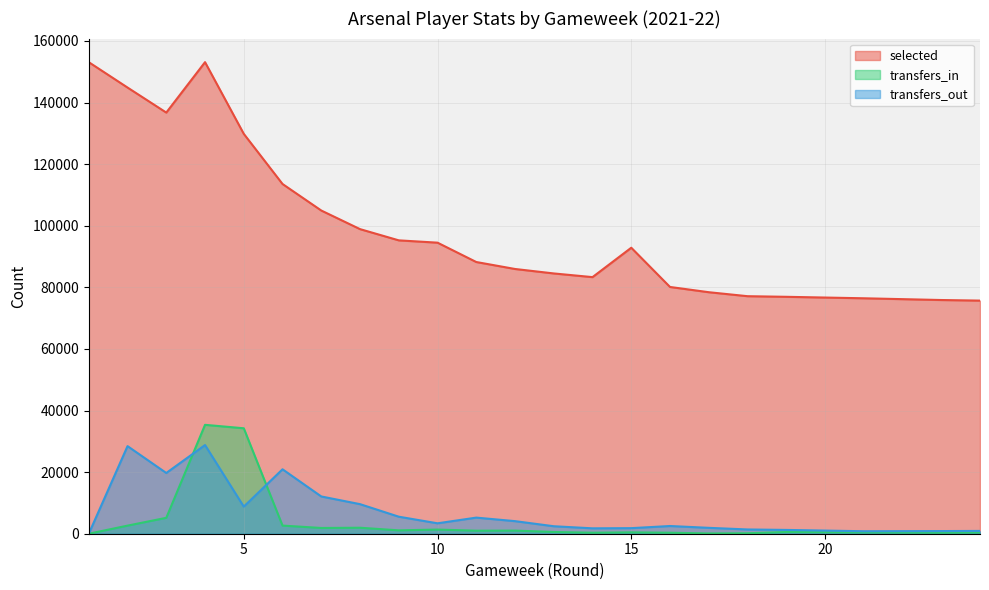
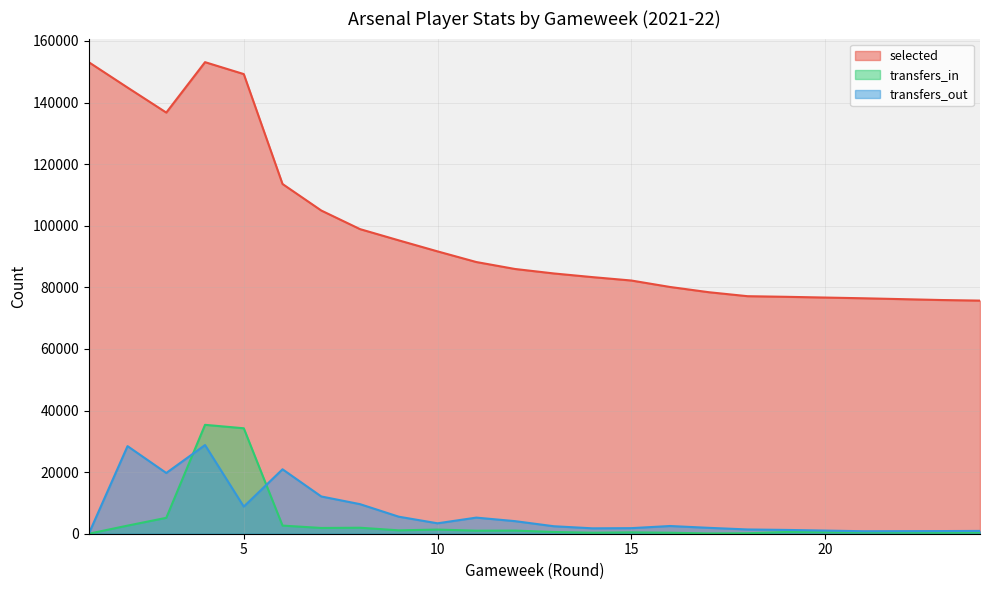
  {
    "selected": {
-     "5": 130000,
-     "10": 95000,
-     "15": 93000
+     "5": 149000,
+     "10": 92000,
+     "15": 82000
    },
    "transfers_in": {
      "5": 34000,
      "10": 1000,
      "15": 0
    },
    "transfers_out": {
      "5": 9000,
      "10": 3000,
      "15": 2000
    }
  }
